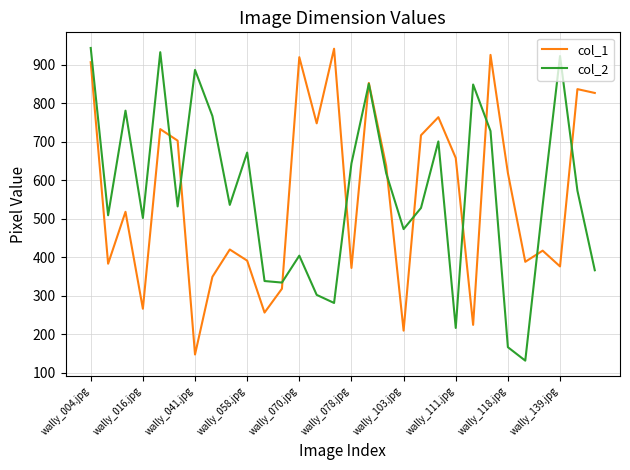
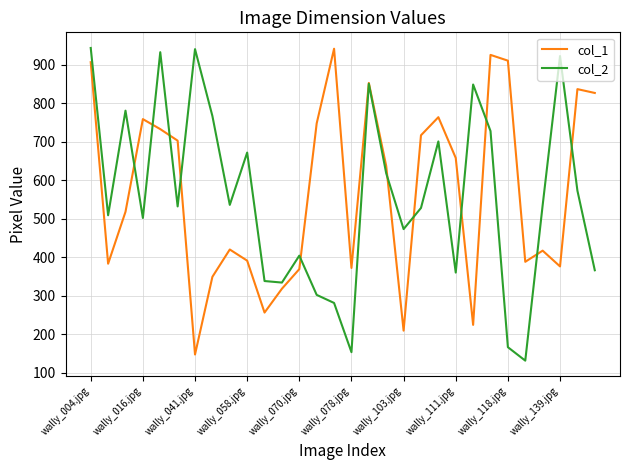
  {
    "col_1": {
      "wally_004.jpg": 910,
-     "wally_016.jpg": 270,
+     "wally_016.jpg": 760,
      "wally_041.jpg": 150,
      "wally_058.jpg": 390,
-     "wally_070.jpg": 920,
+     "wally_070.jpg": 370,
      "wally_078.jpg": 370,
      "wally_103.jpg": 210,
      "wally_111.jpg": 660,
-     "wally_118.jpg": 620,
+     "wally_118.jpg": 910,
      "wally_139.jpg": 380
    },
    "col_2": {
      "wally_004.jpg": 940,
      "wally_016.jpg": 500,
-     "wally_041.jpg": 890,
+     "wally_041.jpg": 940,
      "wally_058.jpg": 670,
      "wally_070.jpg": 400,
-     "wally_078.jpg": 640,
+     "wally_078.jpg": 150,
      "wally_103.jpg": 470,
-     "wally_111.jpg": 220,
+     "wally_111.jpg": 360,
      "wally_118.jpg": 170
    }
  }
